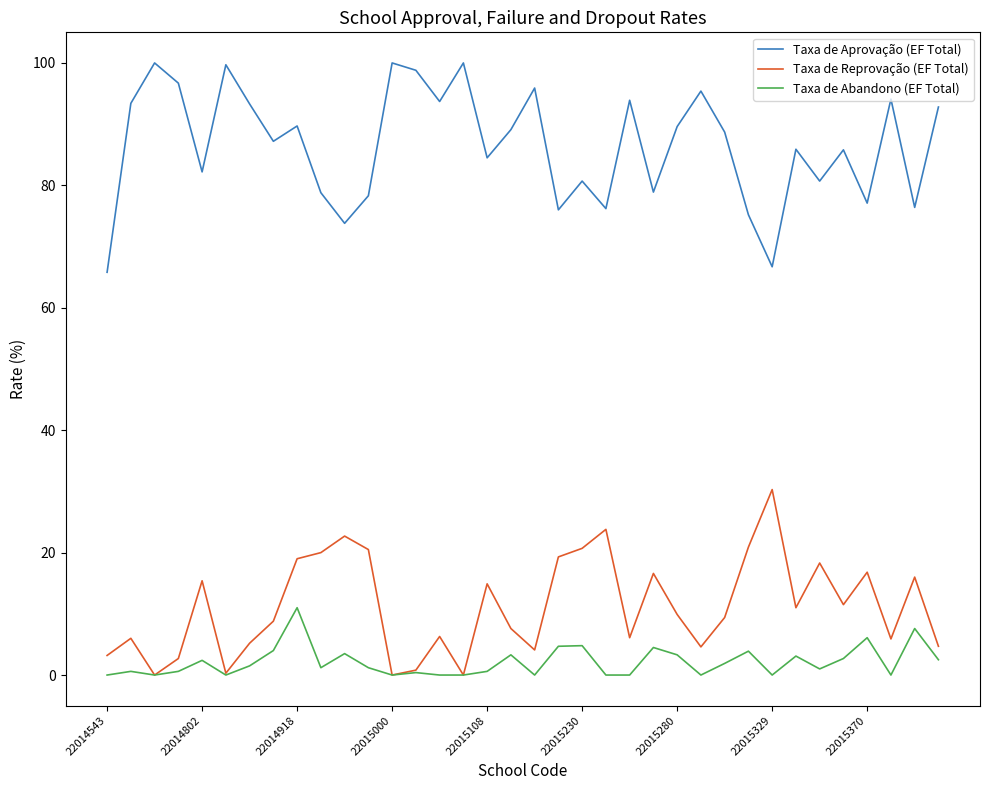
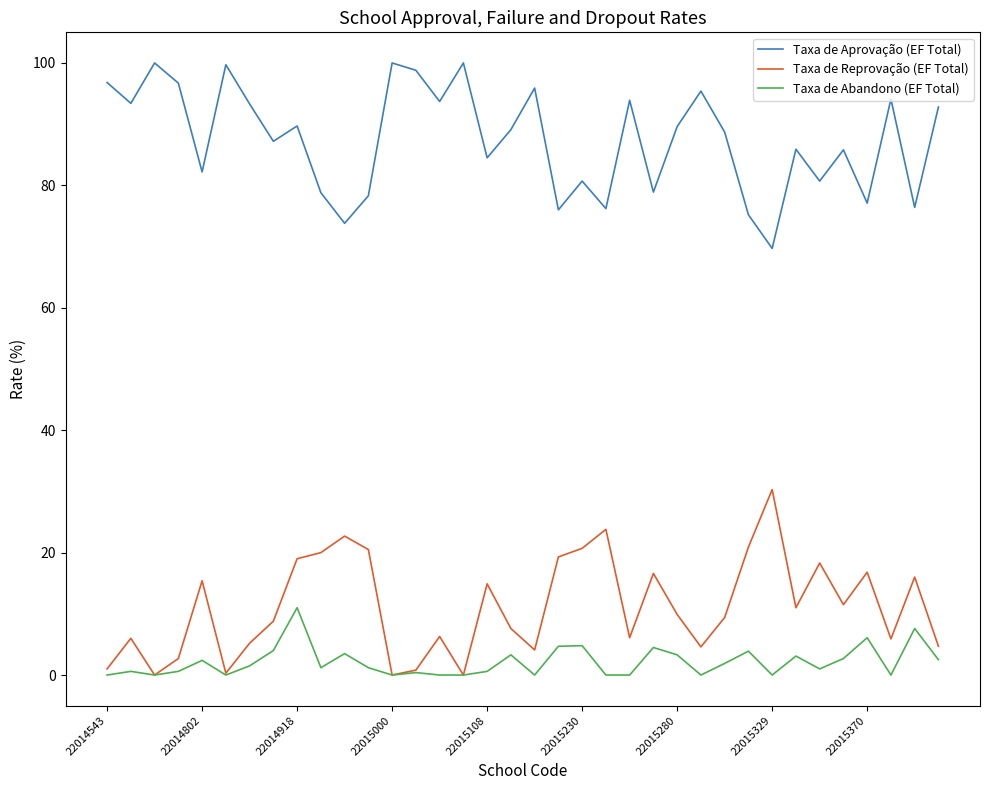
  {
    "Taxa de Aprovação (EF Total)": {
-     "22014543": 66,
+     "22014543": 97,
      "22014802": 82,
      "22014918": 90,
      "22015000": 100,
      "22015108": 85,
      "22015230": 81,
      "22015280": 90,
-     "22015329": 67,
+     "22015329": 70,
      "22015370": 77
    },
    "Taxa de Reprovação (EF Total)": {
-     "22014543": 3,
+     "22014543": 1,
      "22014802": 15,
      "22014918": 19,
      "22015108": 15,
      "22015230": 21,
      "22015280": 10,
      "22015329": 30,
      "22015370": 17
    },
    "Taxa de Abandono (EF Total)": {
      "22014543": 0,
      "22014802": 2,
      "22014918": 11,
      "22015108": 1,
      "22015230": 5,
      "22015280": 3,
      "22015329": 0,
      "22015370": 6
    }
  }
